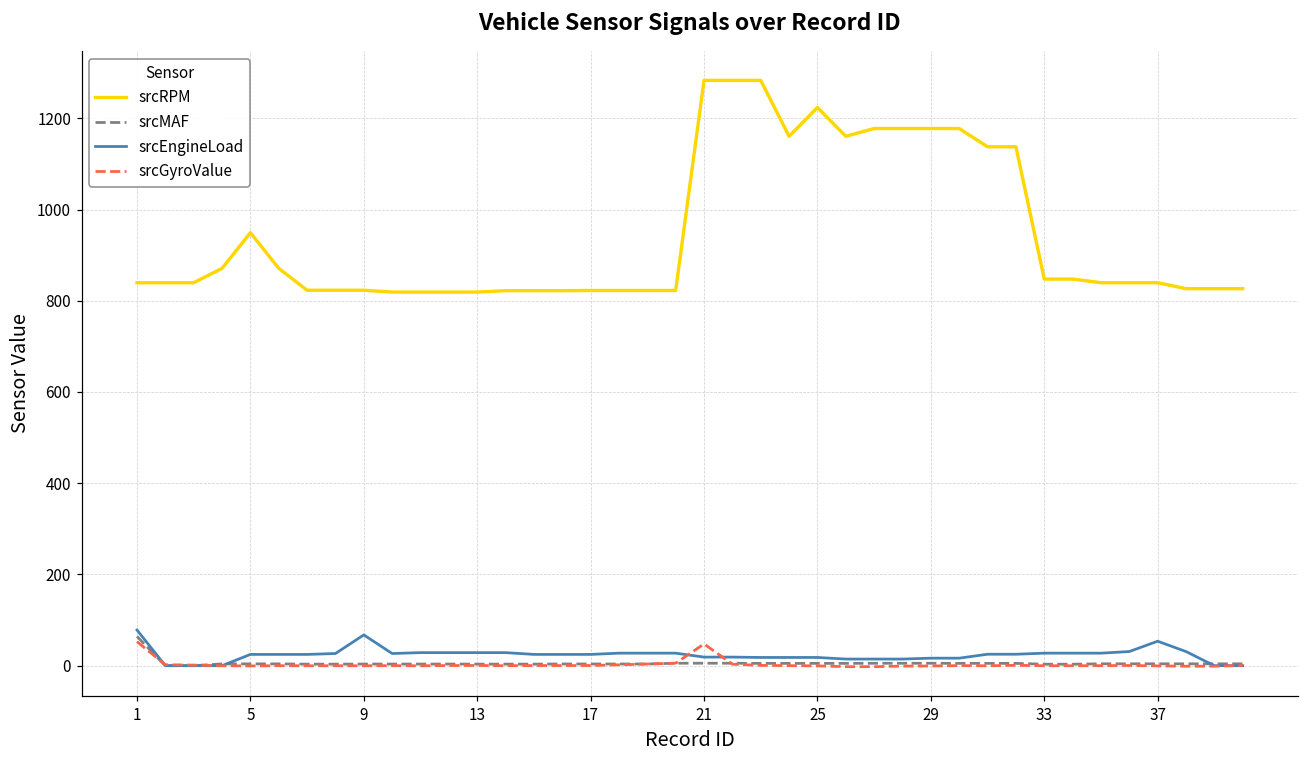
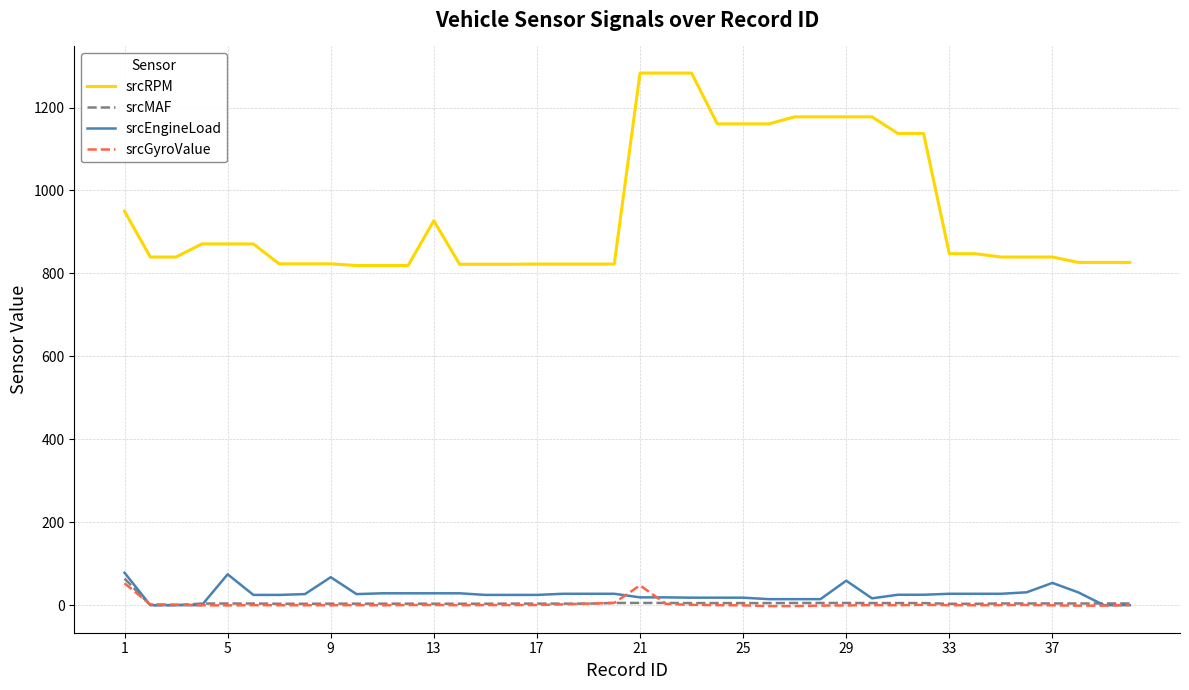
  {
    "srcRPM": {
-     "1": 840,
-     "5": 950,
+     "1": 950,
+     "5": 870,
      "9": 820,
-     "13": 820,
+     "13": 930,
      "17": 820,
      "21": 1280,
-     "25": 1220,
+     "25": 1160,
      "29": 1180,
      "33": 850,
      "37": 840
    },
    "srcMAF": {
      "1": 60,
      "21": 10
    },
    "srcEngineLoad": {
      "1": 80,
-     "5": 20,
+     "5": 70,
      "9": 70,
      "13": 30,
      "17": 20,
      "21": 20,
      "25": 20,
-     "29": 20,
+     "29": 60,
      "33": 30,
      "37": 50
    },
    "srcGyroValue": {
      "1": 50,
      "21": 50
    }
  }
